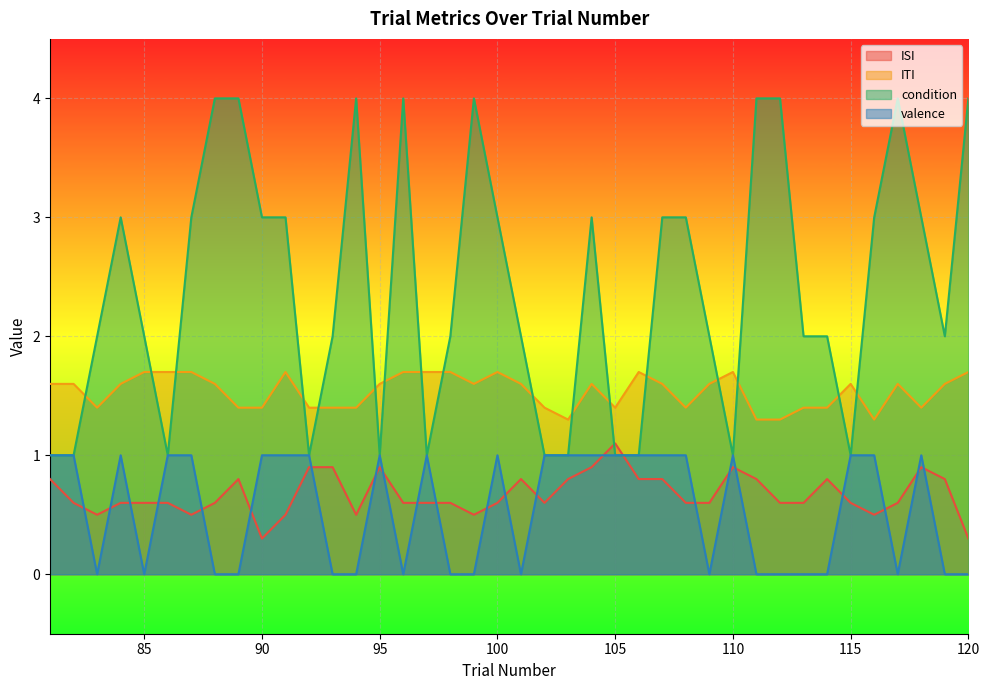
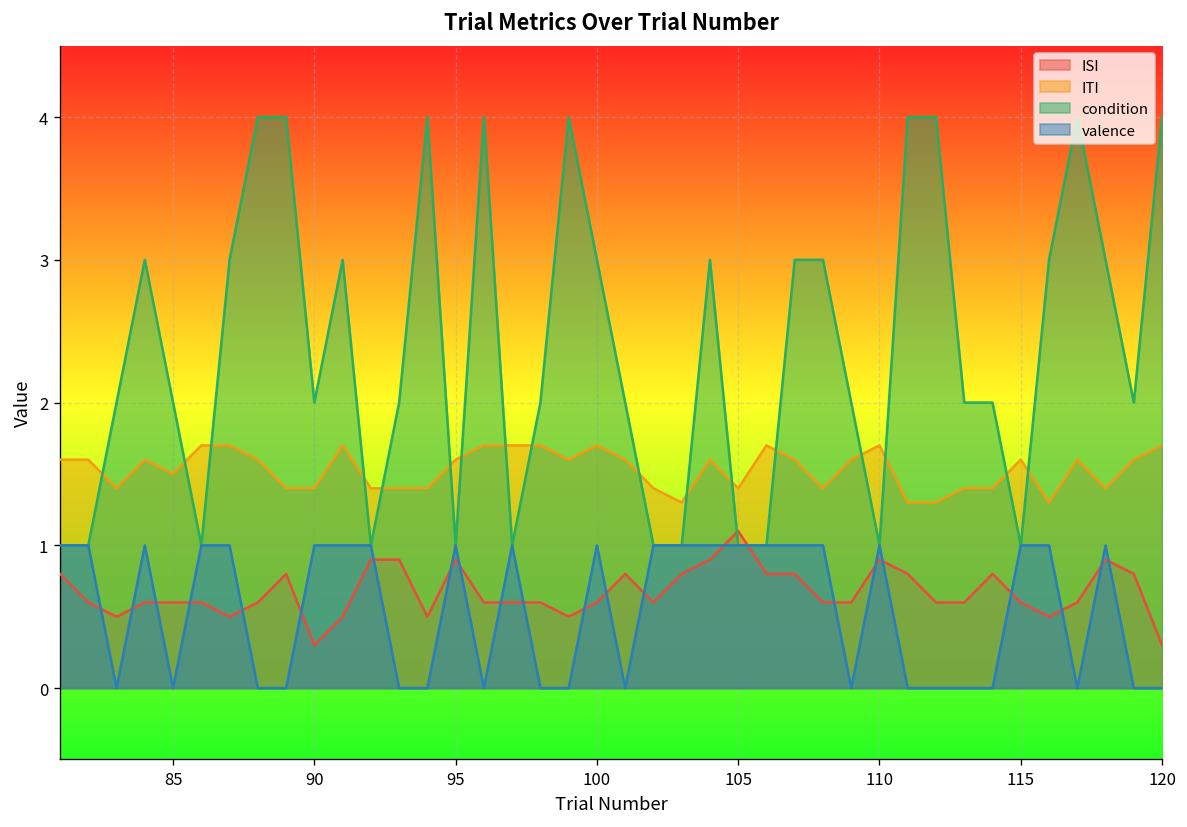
  {
    "ISI": {
      "85": 0.6,
      "90": 0.3,
      "95": 0.9,
      "100": 0.6,
      "105": 1.1,
      "110": 0.9,
      "115": 0.6,
      "120": 0.3
    },
    "ITI": {
-     "85": 1.7,
+     "85": 1.5,
      "90": 1.4,
      "95": 1.6,
      "100": 1.7,
      "105": 1.4,
      "110": 1.7,
      "115": 1.6,
      "120": 1.7
    },
    "condition": {
      "85": 2,
-     "90": 3,
+     "90": 2,
      "100": 3,
      "120": 4
    },
    "valence": {
      "85": 0.0,
      "90": 1.0,
      "100": 1.0,
      "120": 0.0
    }
  }
